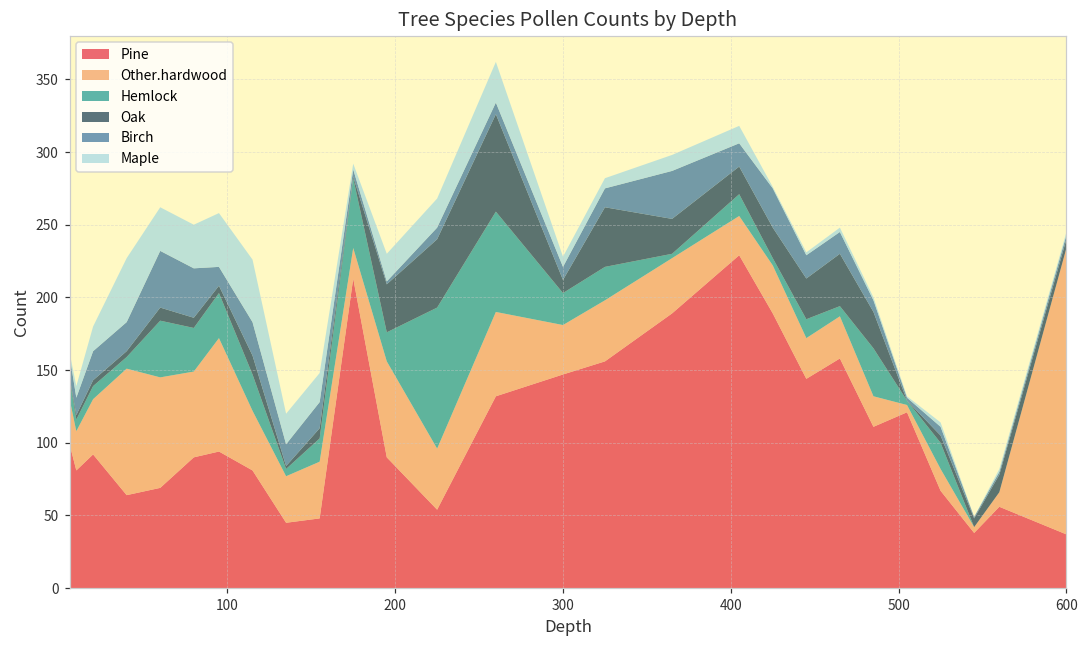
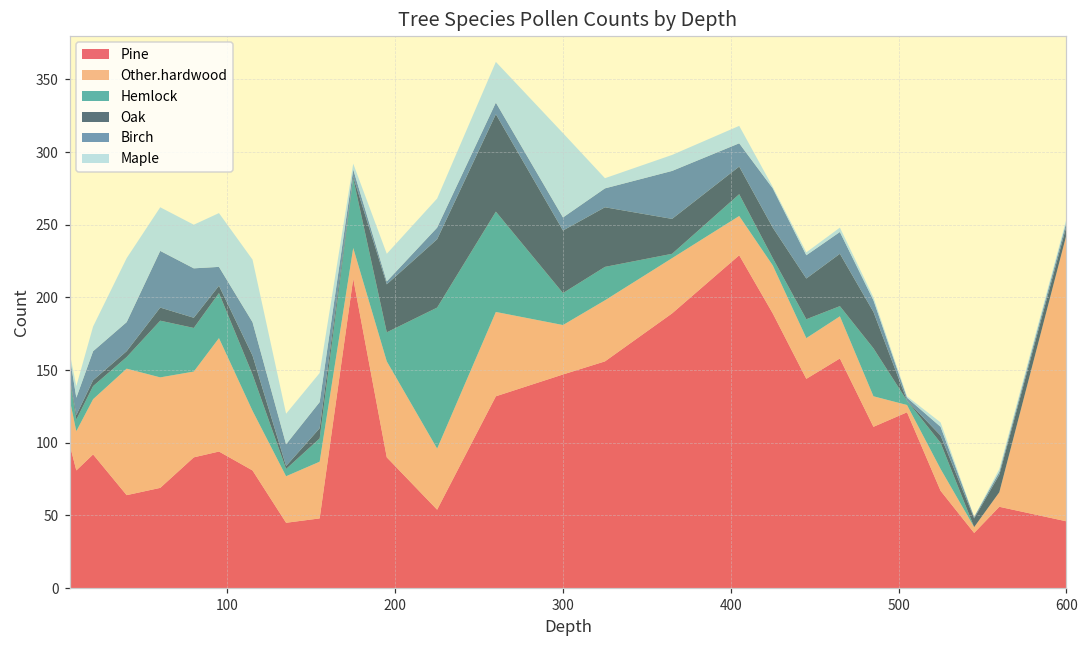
  {
    "Pine": {
      "300": 147,
-     "600": 37
+     "600": 46
    },
    "Other.hardwood": {
      "300": 34
    },
    "Oak": {
-     "300": 9,
+     "300": 43,
      "600": 6
    },
    "Maple": {
-     "300": 7,
+     "300": 58,
      "600": 2
    }
  }
